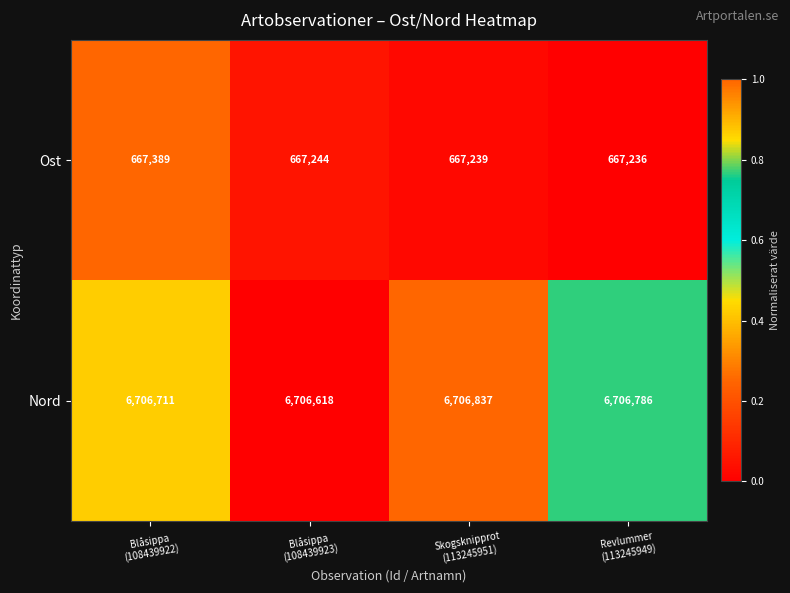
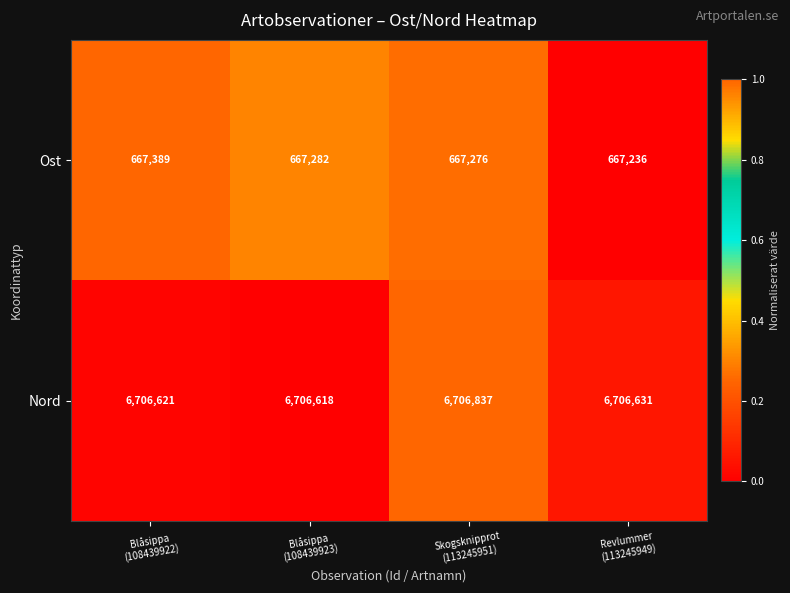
  {
    "Ost": {
      "Blåsippa (108439922)": "667,389",
-     "Blåsippa (108439923)": "667,244",
-     "Skogsknipprot (113245951)": "667,239",
+     "Blåsippa (108439923)": "667,282",
+     "Skogsknipprot (113245951)": "667,276",
      "Revlummer (113245949)": "667,236"
    },
    "Nord": {
-     "Blåsippa (108439922)": "6,706,711",
+     "Blåsippa (108439922)": "6,706,621",
      "Blåsippa (108439923)": "6,706,618",
      "Skogsknipprot (113245951)": "6,706,837",
-     "Revlummer (113245949)": "6,706,786"
+     "Revlummer (113245949)": "6,706,631"
    }
  }
